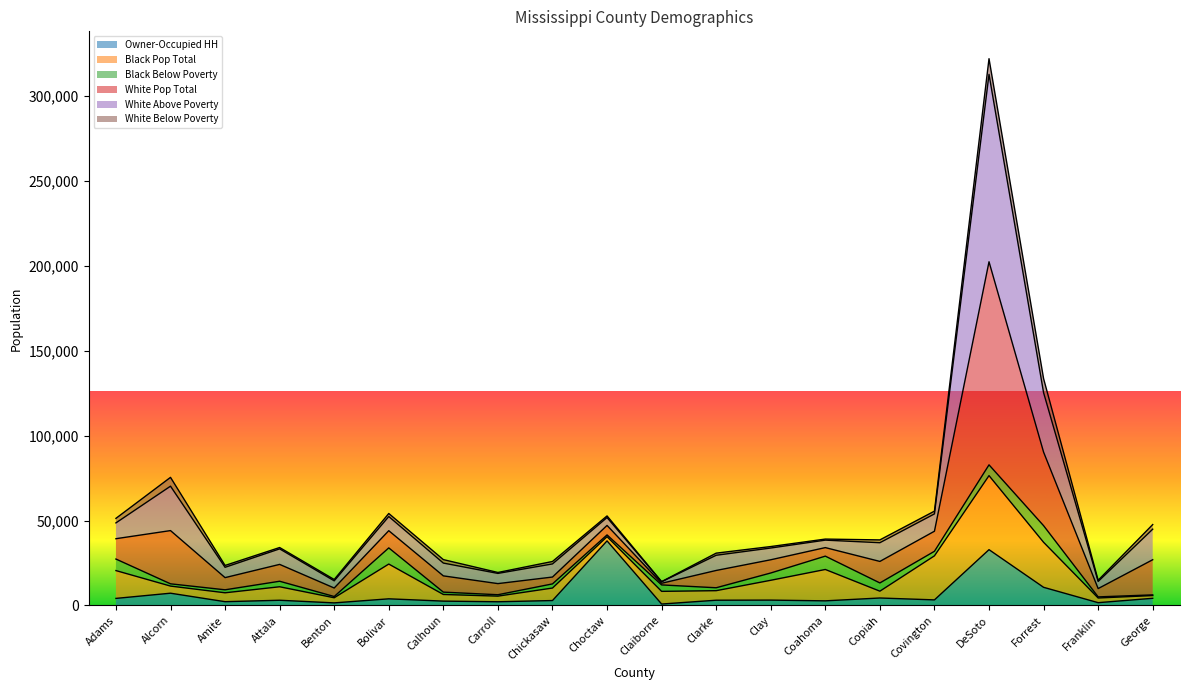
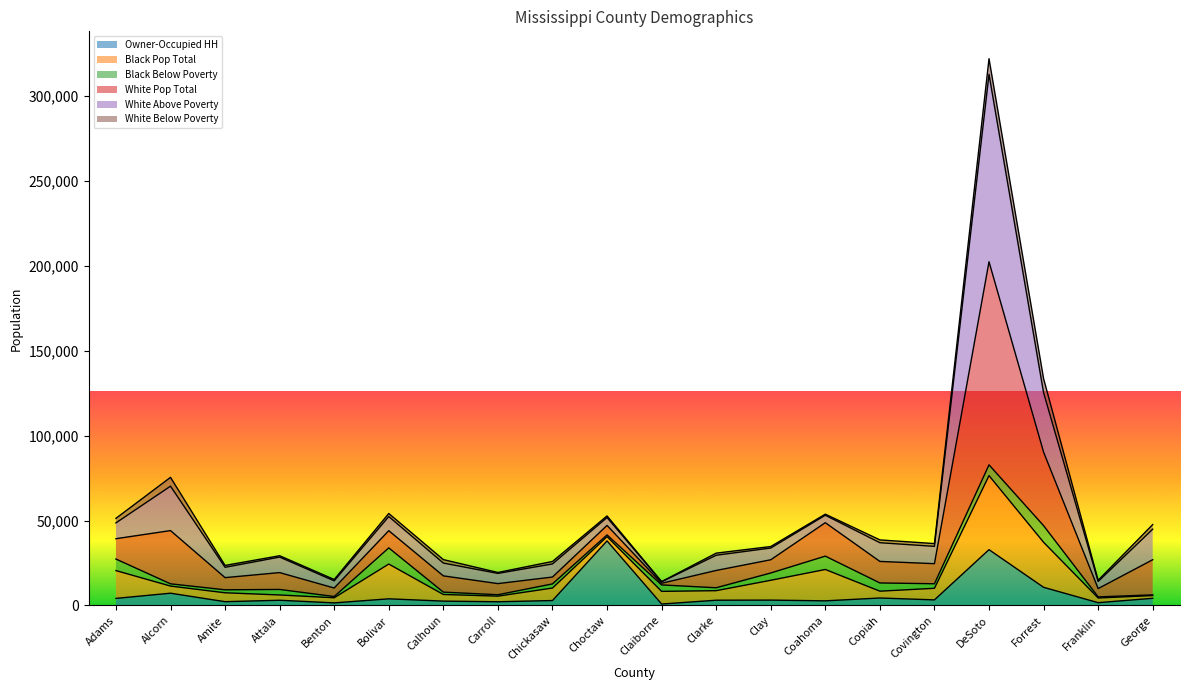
  {
    "Owner-Occupied HH": {
      "Adams": "4,000",
      "Alcorn": "7,000",
      "Amite": "2,000",
      "Attala": "3,000",
      "Benton": "2,000",
      "Bolivar": "4,000",
      "Calhoun": "3,000",
      "Carroll": "2,000",
      "Chickasaw": "3,000",
      "Choctaw": "38,000",
      "Claiborne": "1,000",
      "Clarke": "3,000",
      "Clay": "3,000",
      "Coahoma": "3,000",
      "Copiah": "4,000",
      "Covington": "3,000",
      "DeSoto": "33,000",
      "Forrest": "11,000",
      "Franklin": "2,000",
      "George": "4,000"
    },
    "Black Pop Total": {
      "Adams": "16,000",
      "Amite": "5,000",
-     "Attala": "8,000",
+     "Attala": "3,000",
      "Bolivar": "20,000",
      "Chickasaw": "7,000",
      "Claiborne": "7,000",
      "Clarke": "6,000",
      "Clay": "12,000",
      "Coahoma": "18,000",
      "Copiah": "4,000",
-     "Covington": "26,000",
+     "Covington": "7,000",
      "DeSoto": "44,000",
      "Forrest": "26,000"
    },
    "Black Below Poverty": {
      "Adams": "7,000",
      "Amite": "2,000",
      "Attala": "3,000",
      "Bolivar": "10,000",
      "Chickasaw": "2,000",
      "Clarke": "2,000",
      "Clay": "4,000",
      "Coahoma": "8,000",
      "Copiah": "5,000",
      "Covington": "3,000",
      "DeSoto": "6,000",
      "Forrest": "10,000"
    },
    "White Pop Total": {
      "Adams": "12,000",
      "Alcorn": "31,000",
      "Amite": "7,000",
      "Attala": "10,000",
      "Benton": "5,000",
      "Bolivar": "10,000",
      "Calhoun": "10,000",
      "Carroll": "7,000",
      "Chickasaw": "4,000",
      "Choctaw": "6,000",
      "Clarke": "10,000",
      "Clay": "8,000",
-     "Coahoma": "5,000",
+     "Coahoma": "20,000",
      "Copiah": "13,000",
      "Covington": "12,000",
      "DeSoto": "119,000",
      "Forrest": "43,000",
      "Franklin": "5,000",
      "George": "21,000"
    },
    "White Above Poverty": {
      "Adams": "9,000",
      "Alcorn": "26,000",
      "Bolivar": "8,000",
      "Calhoun": "8,000",
      "Copiah": "11,000",
      "Covington": "10,000",
      "DeSoto": "110,000",
      "Forrest": "35,000",
      "George": "18,000"
    },
    "White Below Poverty": {
      "Adams": "3,000",
      "Alcorn": "5,000",
      "Bolivar": "2,000",
      "Calhoun": "2,000",
      "Copiah": "2,000",
      "Covington": "2,000",
      "DeSoto": "9,000",
      "Forrest": "8,000",
      "George": "3,000"
    }
  }
